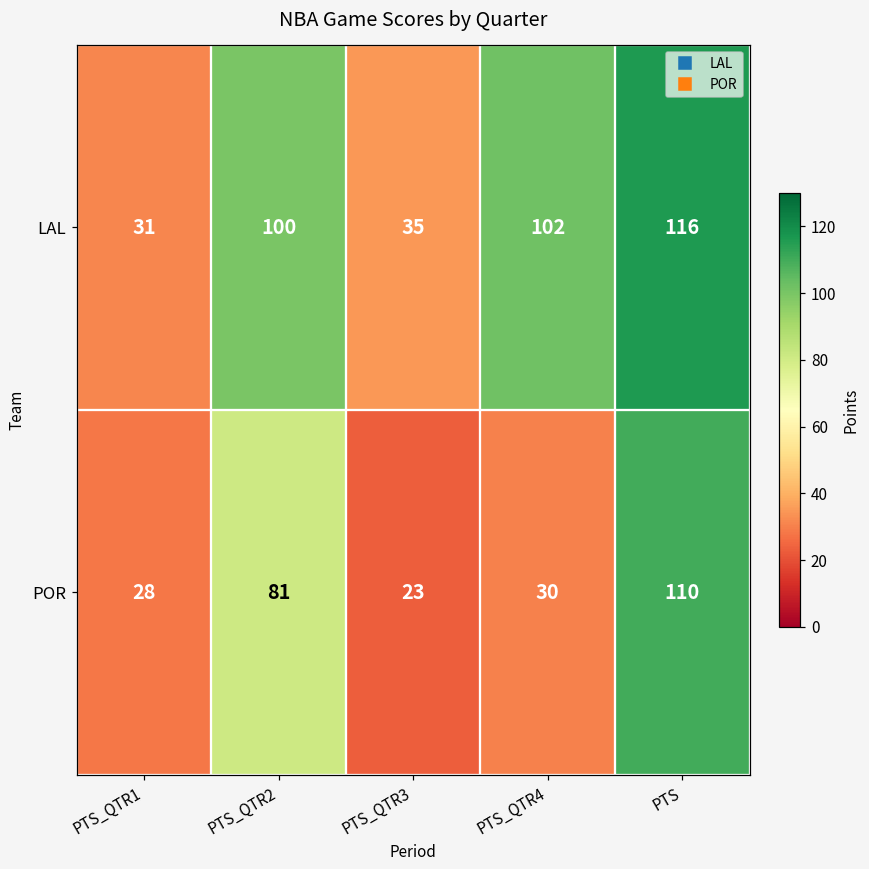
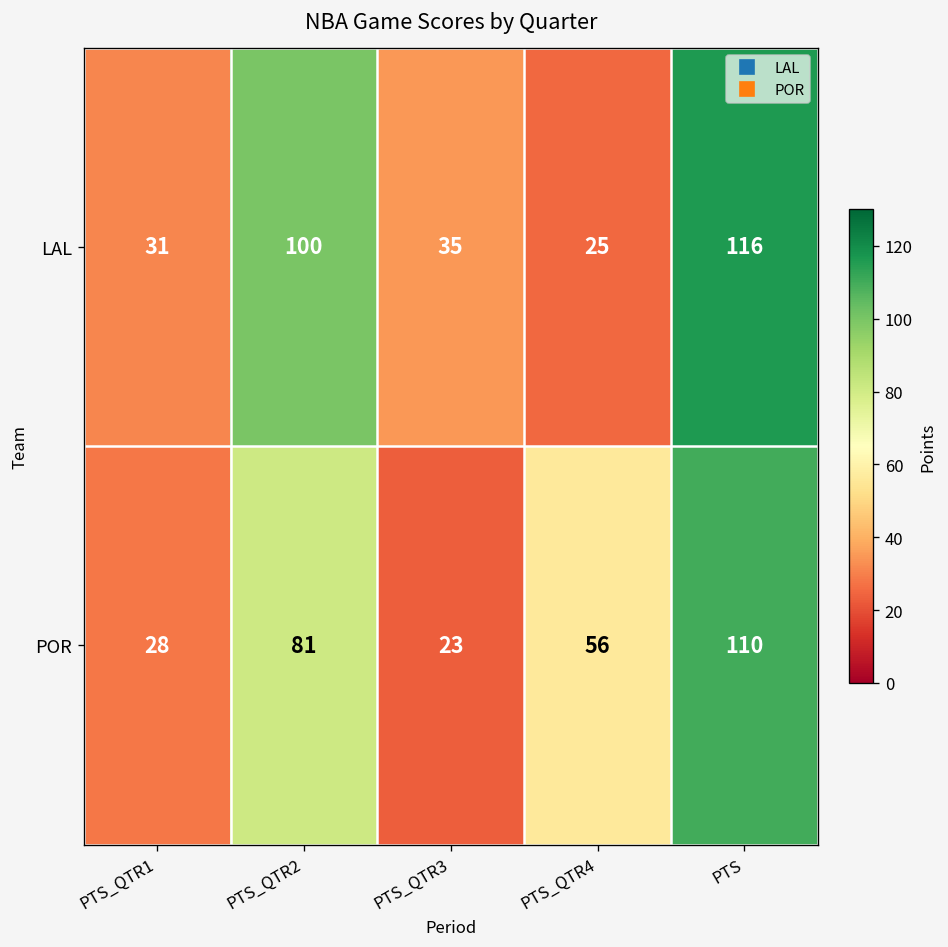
  {
    "LAL": {
      "PTS_QTR1": 31,
      "PTS_QTR2": 100,
      "PTS_QTR3": 35,
-     "PTS_QTR4": 102,
+     "PTS_QTR4": 25,
      "PTS": 116
    },
    "POR": {
      "PTS_QTR1": 28,
      "PTS_QTR2": 81,
      "PTS_QTR3": 23,
-     "PTS_QTR4": 30,
+     "PTS_QTR4": 56,
      "PTS": 110
    }
  }
